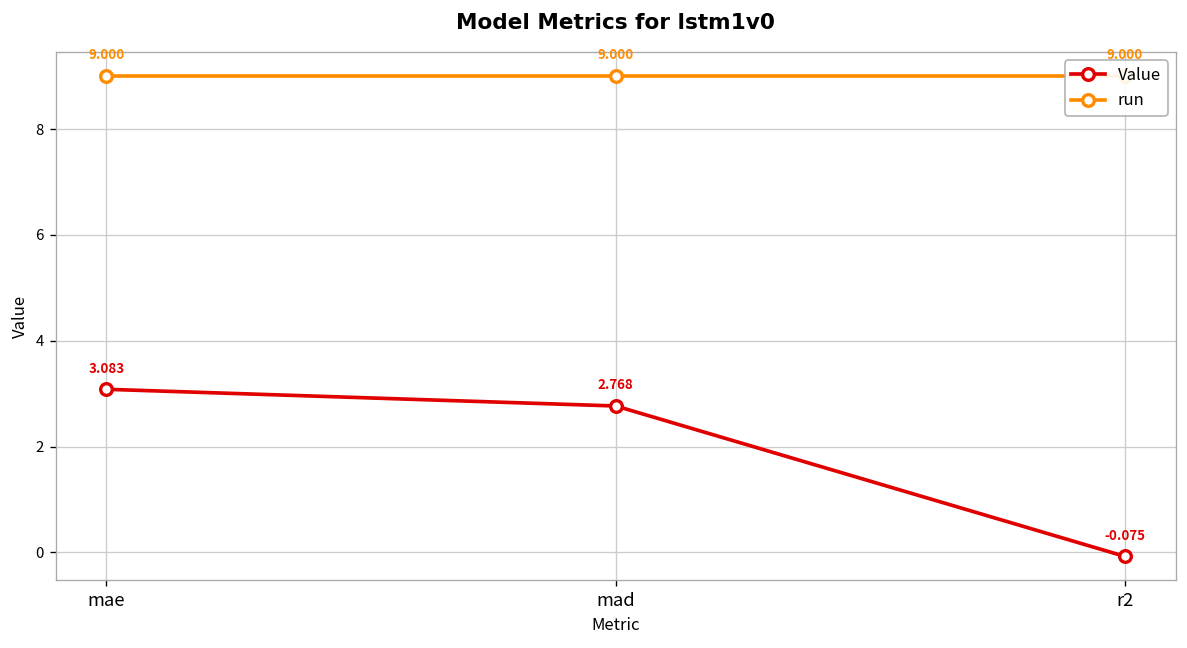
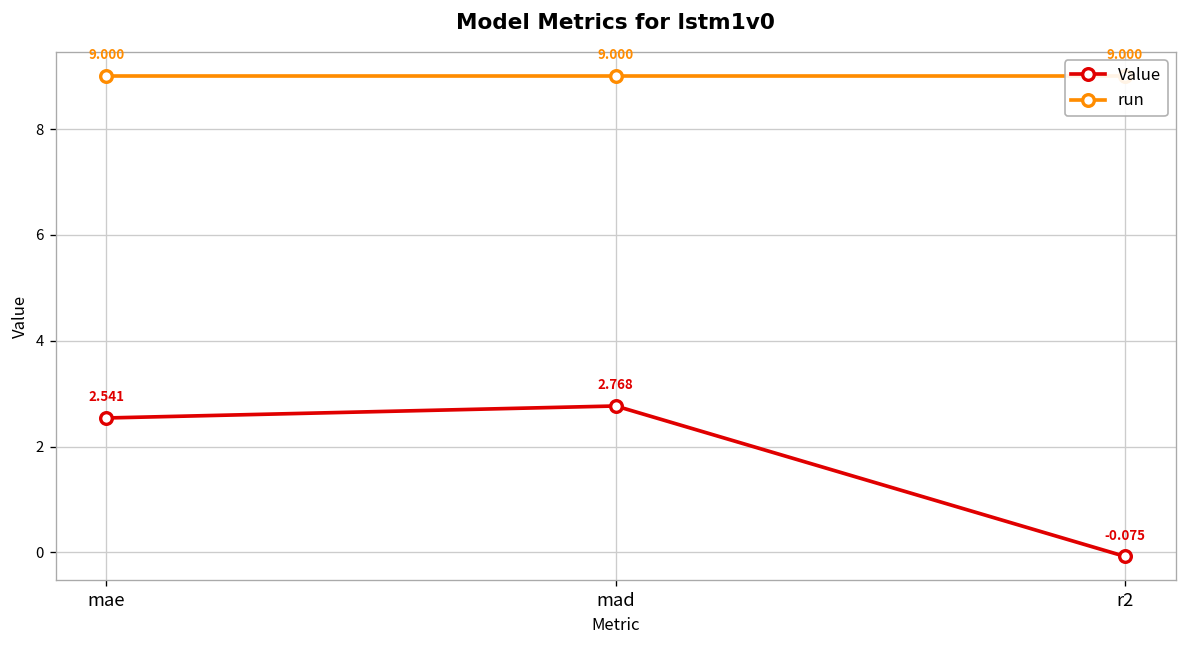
  {
    "Value": {
-     "mae": 3.083,
+     "mae": 2.541,
      "mad": 2.768,
      "r2": -0.075
    },
    "run": {
      "mae": 9.000,
      "mad": 9.000
    }
  }
